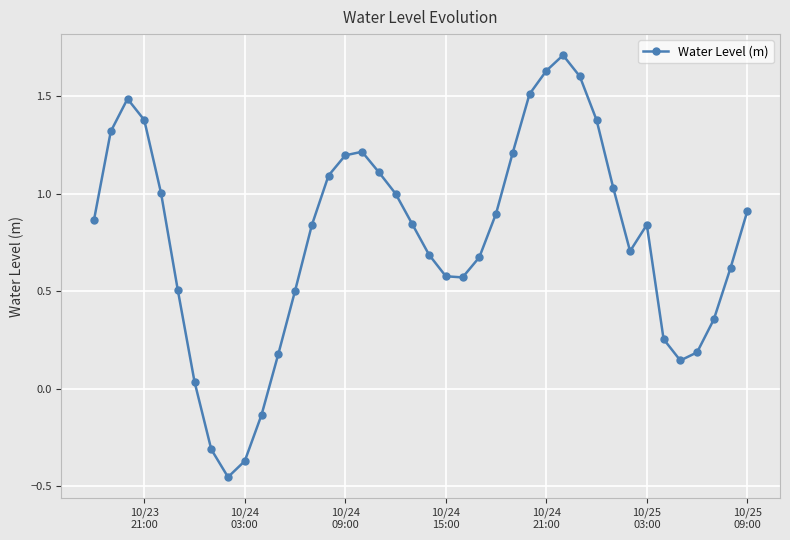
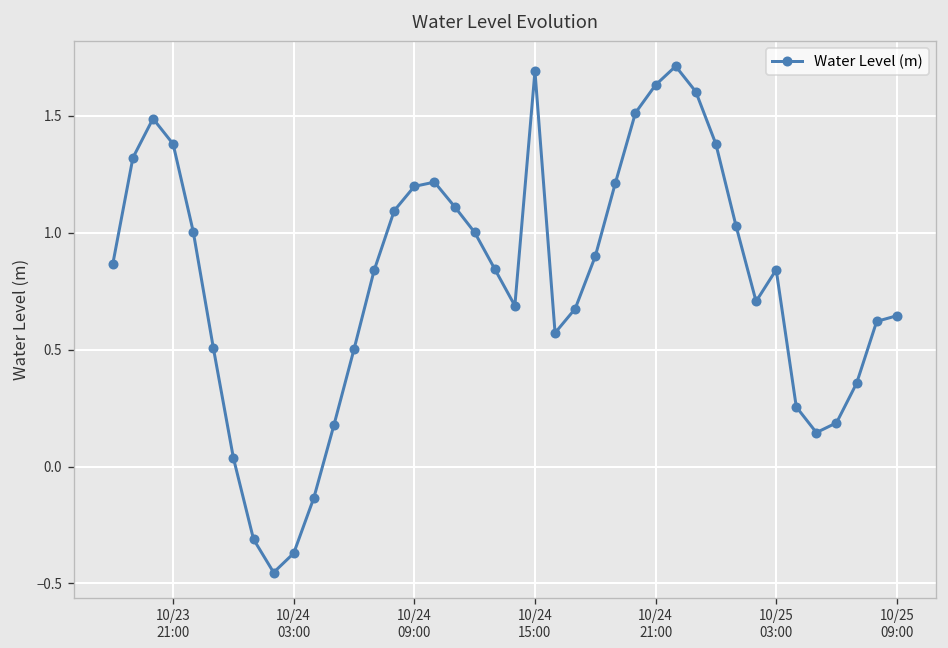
  {
    "10/23 21:00": 1.38,
    "10/24 03:00": -0.37,
    "10/24 09:00": 1.20,
-   "10/24 15:00": 0.58,
+   "10/24 15:00": 1.69,
    "10/24 21:00": 1.63,
    "10/25 03:00": 0.84,
-   "10/25 09:00": 0.91
+   "10/25 09:00": 0.64
  }
